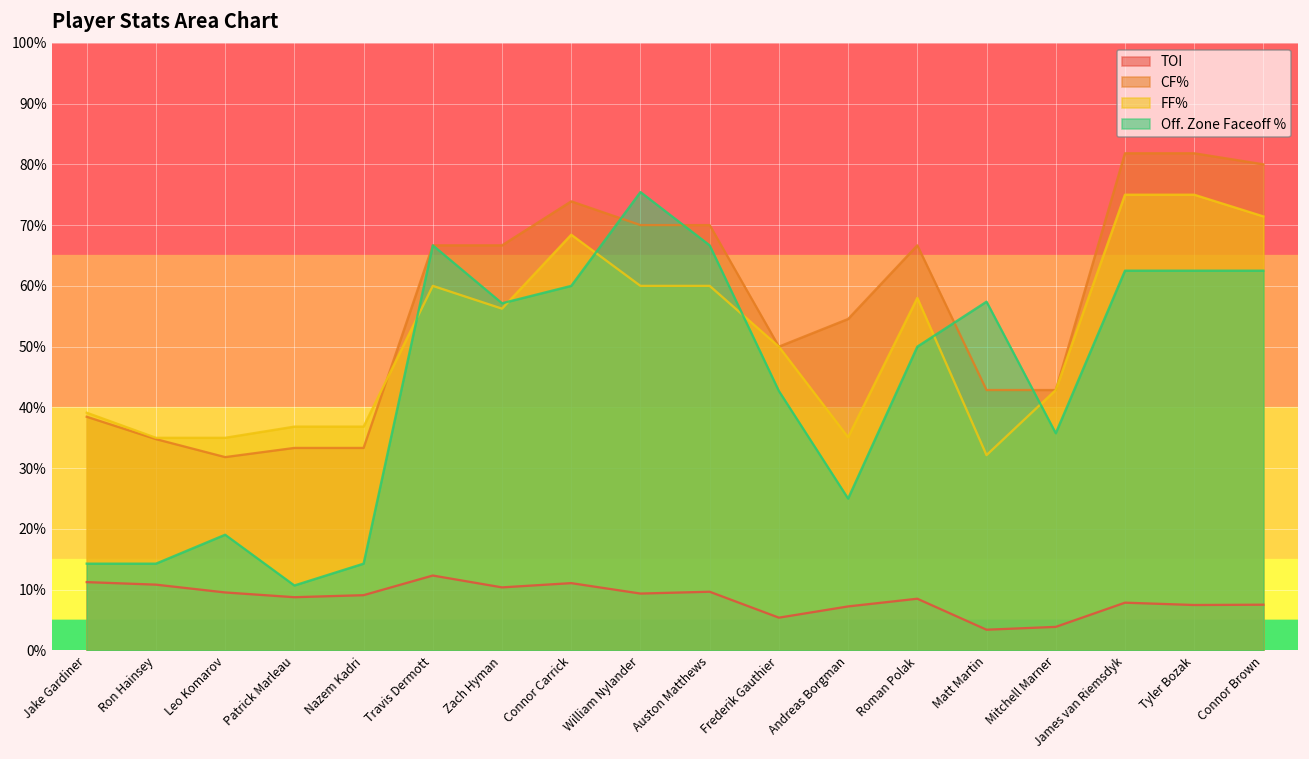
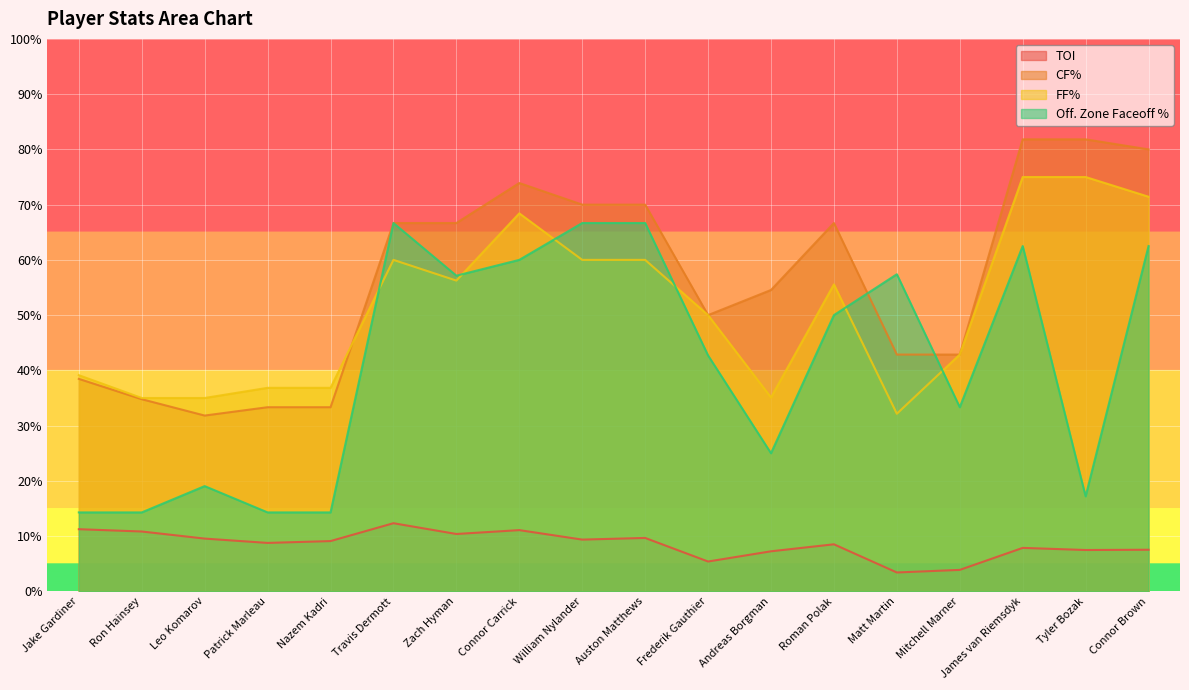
  {
    "FF%": {
      "Jake Gardiner": "39%",
      "Leo Komarov": "35%",
      "Patrick Marleau": "37%",
      "Nazem Kadri": "37%",
      "Travis Dermott": "60%",
      "Zach Hyman": "56%",
      "Connor Carrick": "68%",
      "William Nylander": "60%",
      "Auston Matthews": "60%",
      "Andreas Borgman": "35%",
-     "Roman Polak": "58%",
+     "Roman Polak": "56%",
      "Matt Martin": "32%",
      "James van Riemsdyk": "75%",
      "Tyler Bozak": "75%",
      "Connor Brown": "71%"
    },
    "Off. Zone Faceoff %": {
      "Jake Gardiner": "14%",
      "Ron Hainsey": "14%",
      "Leo Komarov": "19%",
-     "Patrick Marleau": "11%",
+     "Patrick Marleau": "14%",
      "Nazem Kadri": "14%",
      "Zach Hyman": "57%",
      "Connor Carrick": "60%",
-     "William Nylander": "75%",
+     "William Nylander": "67%",
      "Auston Matthews": "67%",
      "Frederik Gauthier": "43%",
      "Andreas Borgman": "25%",
      "Roman Polak": "50%",
      "Matt Martin": "57%",
-     "Mitchell Marner": "36%",
+     "Mitchell Marner": "33%",
      "James van Riemsdyk": "63%",
-     "Tyler Bozak": "63%",
+     "Tyler Bozak": "17%",
      "Connor Brown": "63%"
    }
  }
